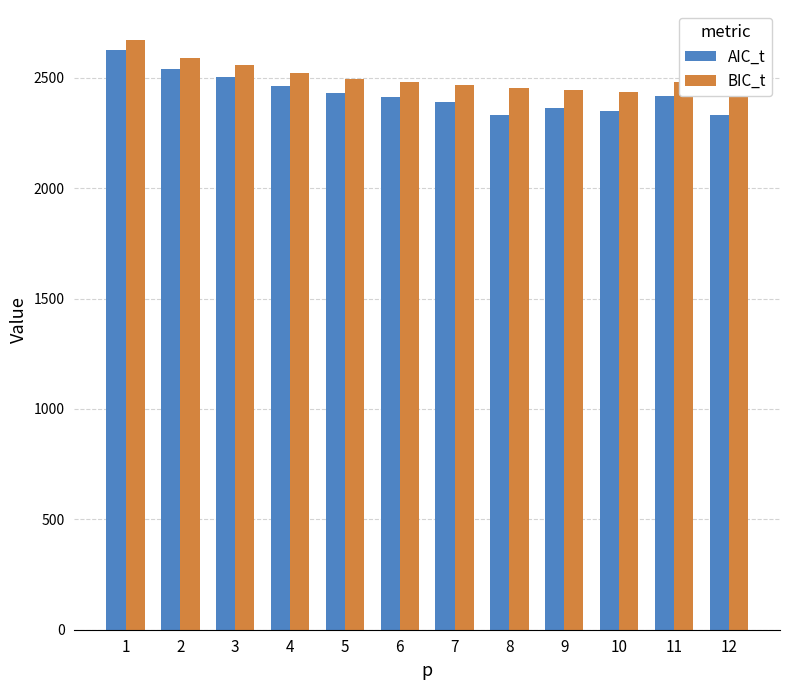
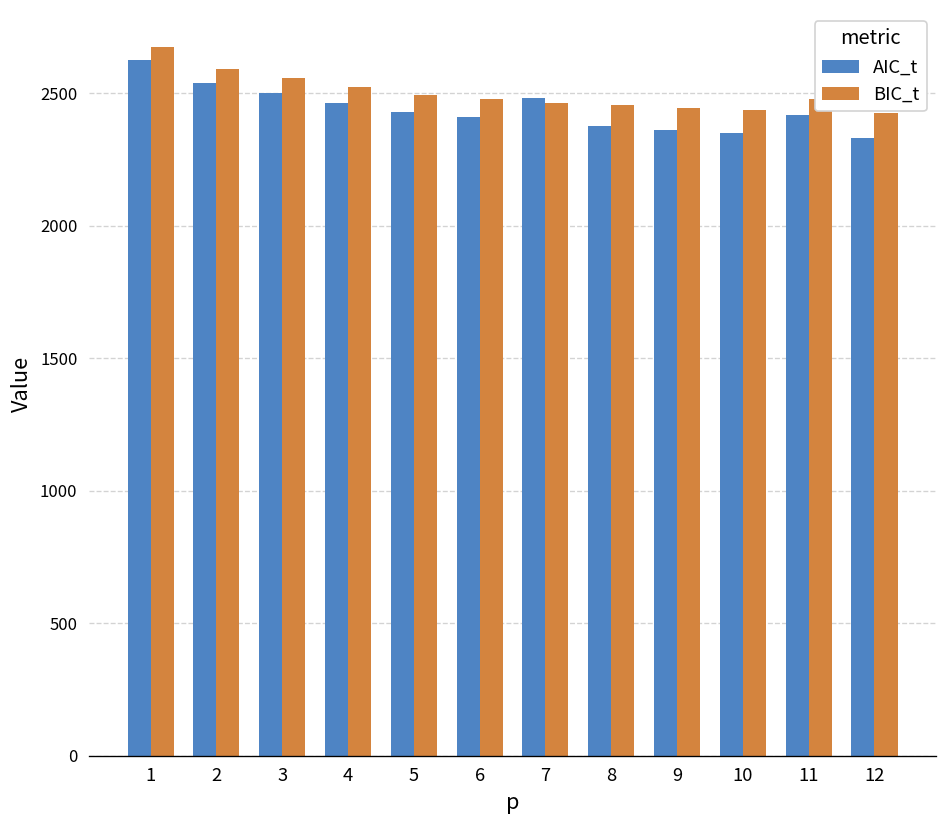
  {
    "AIC_t": {
      "1": 2630,
      "2": 2540,
      "3": 2500,
      "4": 2460,
      "5": 2430,
      "6": 2410,
-     "7": 2390,
-     "8": 2330,
+     "7": 2480,
+     "8": 2380,
      "9": 2360,
      "10": 2350,
      "11": 2420,
      "12": 2330
    },
    "BIC_t": {
      "1": 2670,
      "2": 2590,
      "3": 2560,
      "4": 2520,
      "5": 2500,
      "6": 2480,
      "7": 2470,
      "8": 2450,
      "9": 2440,
      "10": 2440
    }
  }
